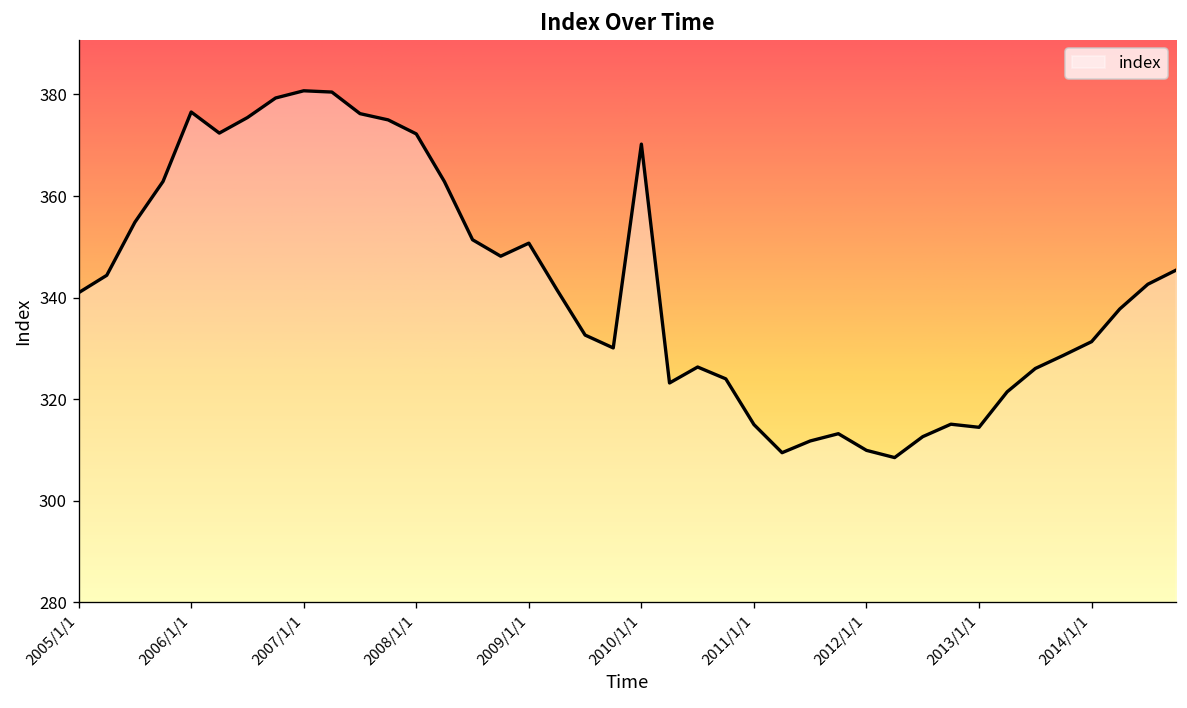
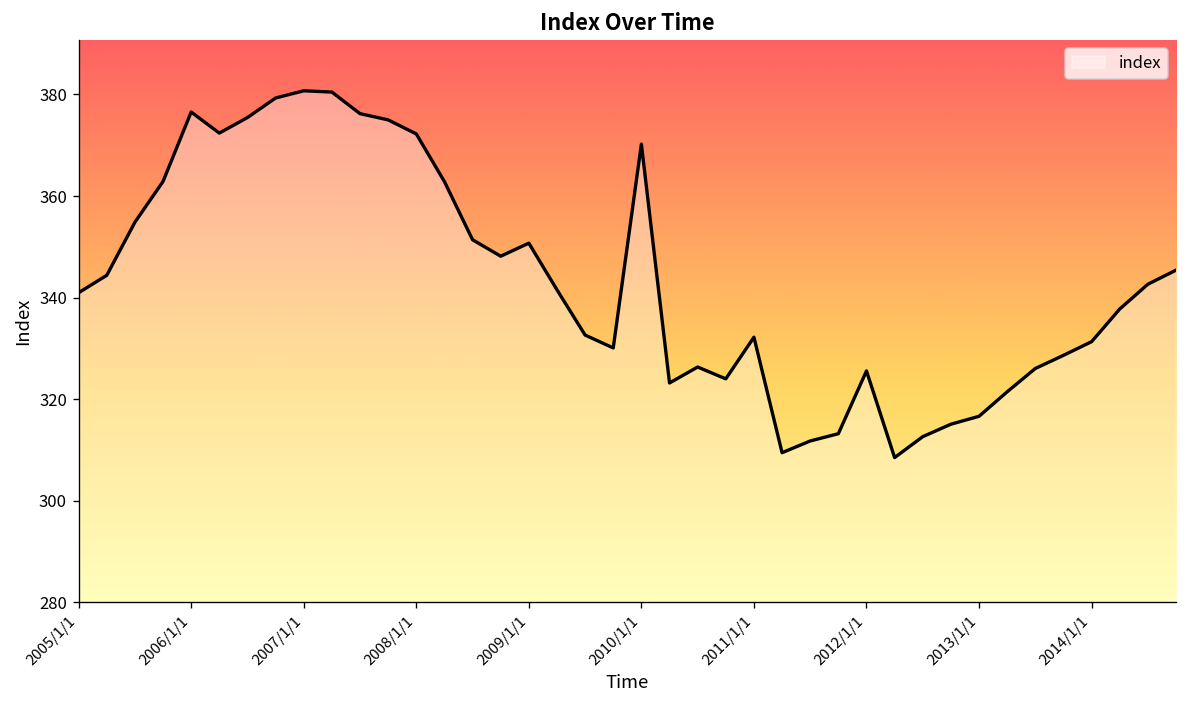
  {
    "2005/1/1": 341,
    "2006/1/1": 377,
    "2007/1/1": 381,
    "2008/1/1": 372,
    "2009/1/1": 351,
    "2010/1/1": 370,
-   "2011/1/1": 315,
-   "2012/1/1": 310,
-   "2013/1/1": 314,
+   "2011/1/1": 332,
+   "2012/1/1": 326,
+   "2013/1/1": 317,
    "2014/1/1": 331
  }
